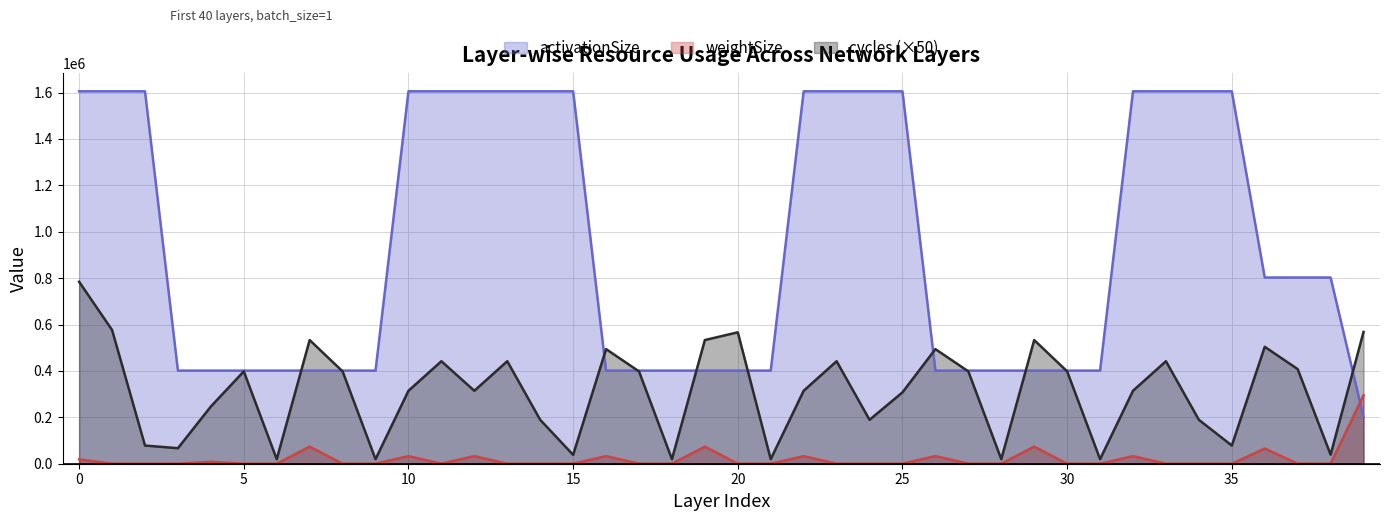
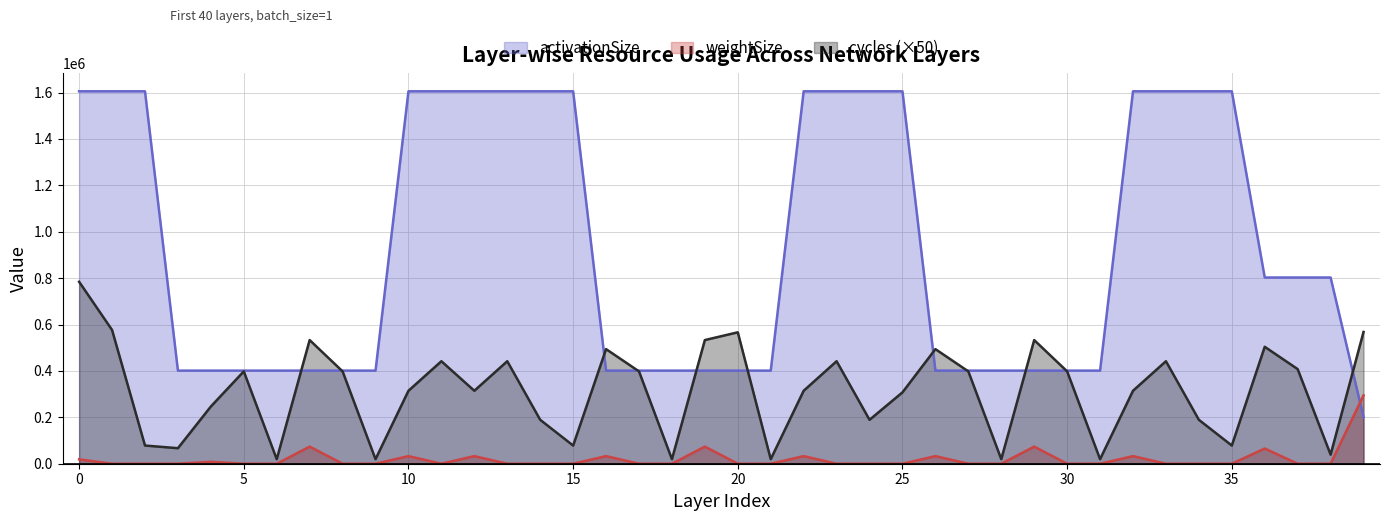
  {
    "activationSize": {
      "0": 1610000,
      "10": 1610000,
      "15": 1610000,
      "20": 400000,
      "25": 1610000,
      "35": 1610000
    },
    "weightSize": {
      "0": 20000,
      "5": 0,
      "10": 30000,
      "15": 0,
      "20": 0,
      "25": 0,
      "30": 0,
      "35": 0
    },
    "cycles (×50)": {
      "0": 780000,
      "10": 310000,
-     "15": 40000,
+     "15": 80000,
      "20": 570000,
      "25": 310000,
      "35": 80000
    }
  }
